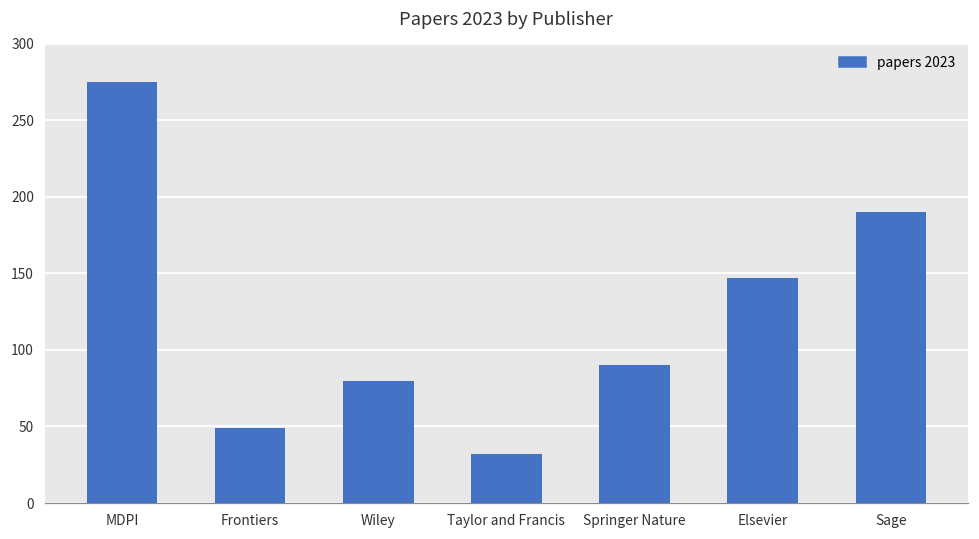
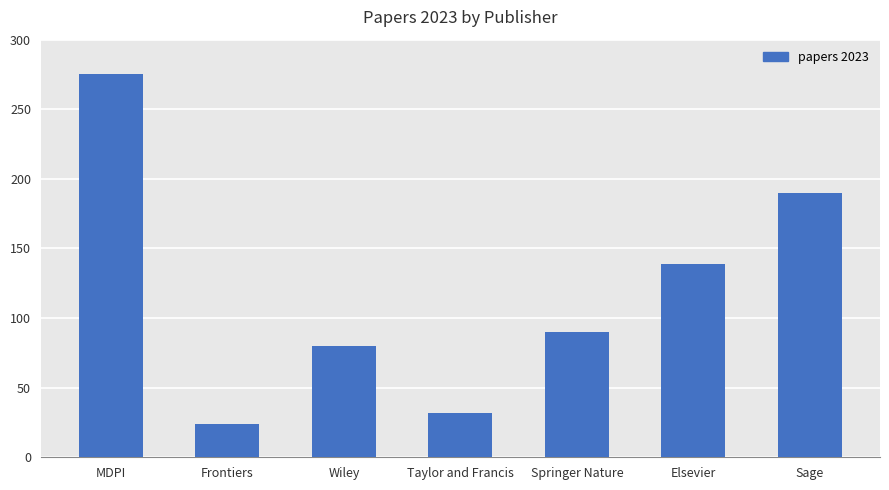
  {
    "MDPI": 275,
-   "Frontiers": 49,
+   "Frontiers": 24,
    "Wiley": 80,
    "Taylor and Francis": 32,
    "Springer Nature": 90,
-   "Elsevier": 147,
+   "Elsevier": 139,
    "Sage": 190
  }
